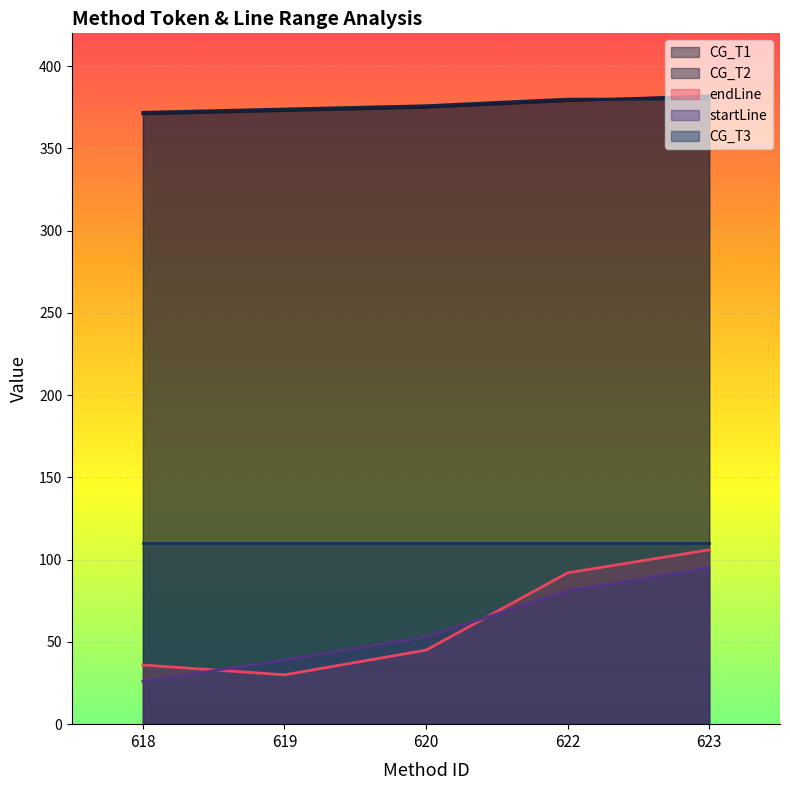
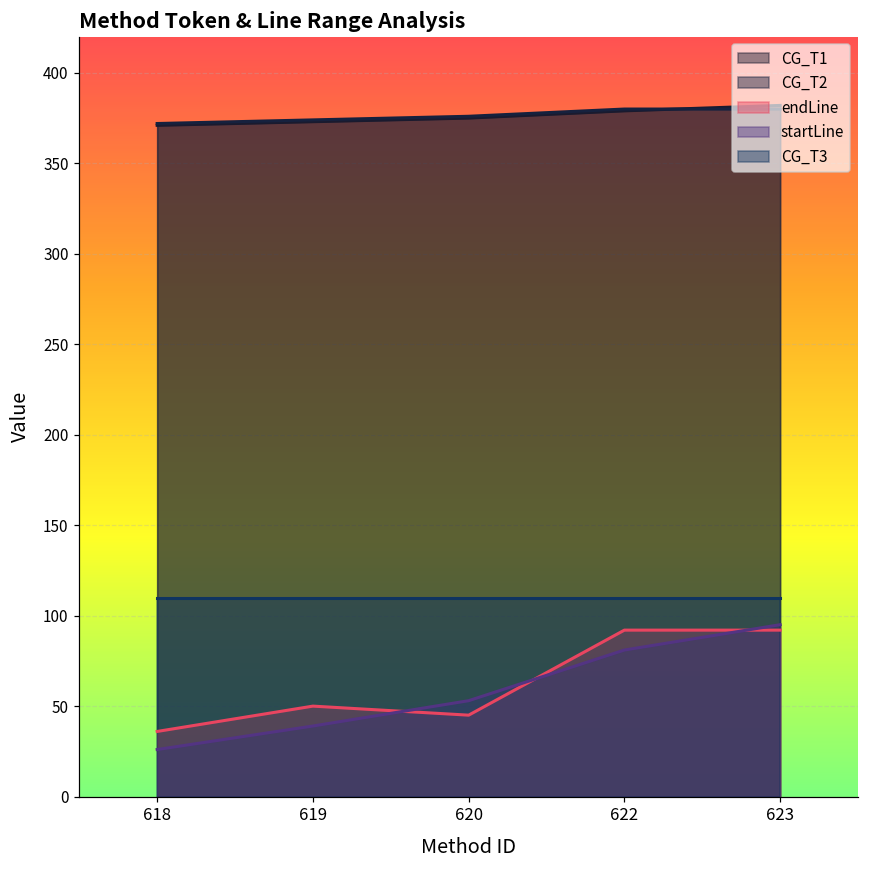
  {
    "endLine": {
      "618": 36,
-     "619": 30,
+     "619": 50,
      "620": 45,
      "622": 92,
-     "623": 106
+     "623": 92
    }
  }
